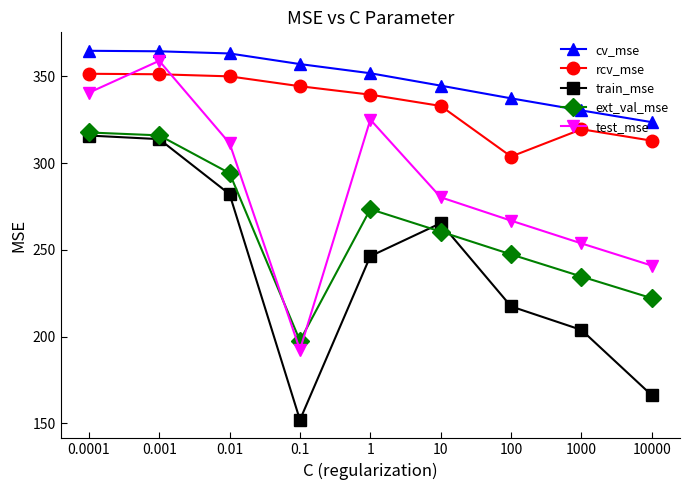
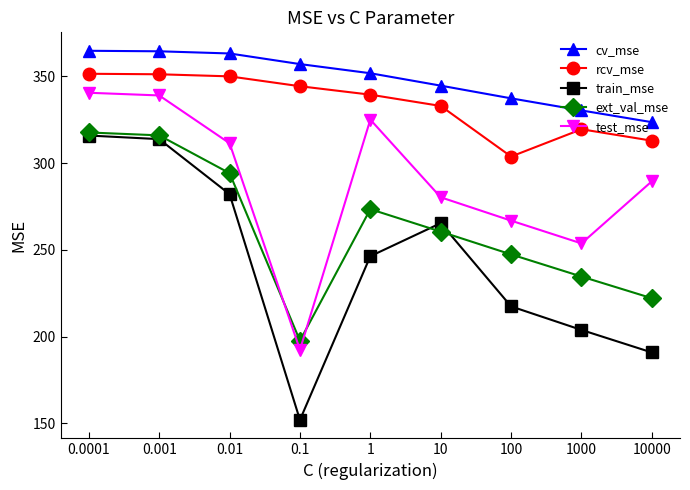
  {
    "cv_mse": {
      "0.0001": 365,
      "0.001": 364,
      "0.01": 363,
      "0.1": 357,
      "1": 352,
      "10": 345,
      "100": 337,
      "1000": 330,
      "10000": 324
    },
    "rcv_mse": {
      "0.0001": 351,
      "0.001": 351,
      "0.01": 350,
      "0.1": 344,
      "1": 339,
      "10": 333,
      "100": 304,
      "1000": 319,
      "10000": 313
    },
    "train_mse": {
      "0.0001": 316,
      "0.001": 314,
      "0.01": 282,
      "0.1": 152,
      "1": 246,
      "10": 265,
      "100": 217,
      "1000": 204,
-     "10000": 166
+     "10000": 191
    },
    "ext_val_mse": {
      "0.0001": 318,
      "0.001": 316,
      "0.01": 294,
      "0.1": 198,
      "1": 273,
      "10": 260,
      "100": 247,
      "1000": 235,
      "10000": 222
    },
    "test_mse": {
      "0.0001": 340,
-     "0.001": 359,
+     "0.001": 339,
      "0.01": 311,
      "0.1": 192,
      "1": 325,
      "10": 280,
      "100": 267,
      "1000": 254,
-     "10000": 241
+     "10000": 289
    }
  }
